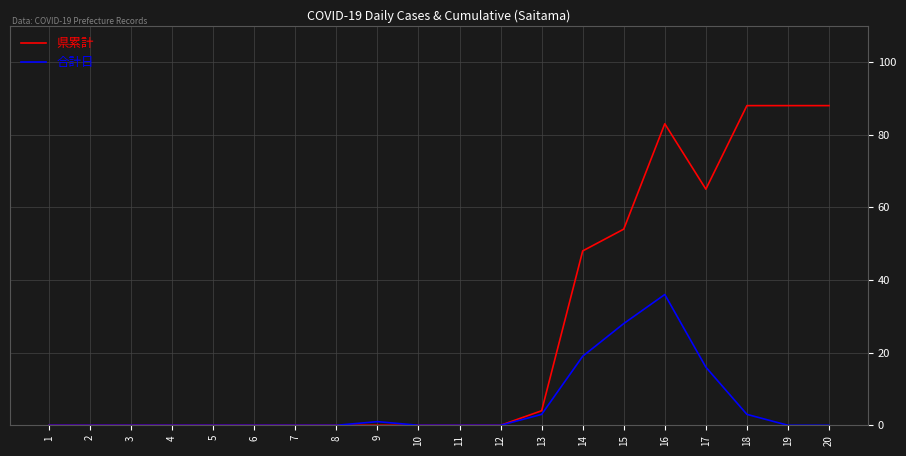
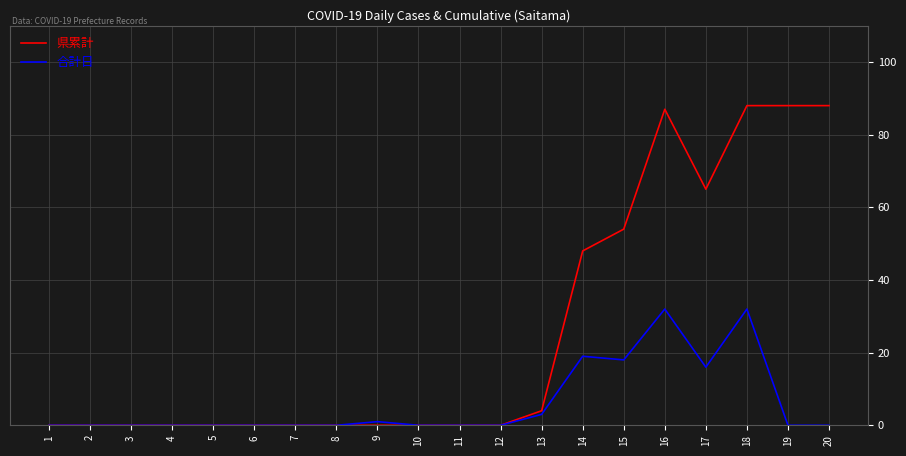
  {
    "県累計": {
      "9": 0,
      "13": 4,
      "14": 48,
      "15": 54,
-     "16": 83,
+     "16": 87,
      "17": 65,
      "18": 88,
      "19": 88,
      "20": 88
    },
    "合計日": {
      "9": 1,
      "13": 3,
      "14": 19,
-     "15": 28,
-     "16": 36,
+     "15": 18,
+     "16": 32,
      "17": 16,
-     "18": 3,
+     "18": 32,
      "19": 0,
      "20": 0
    }
  }
